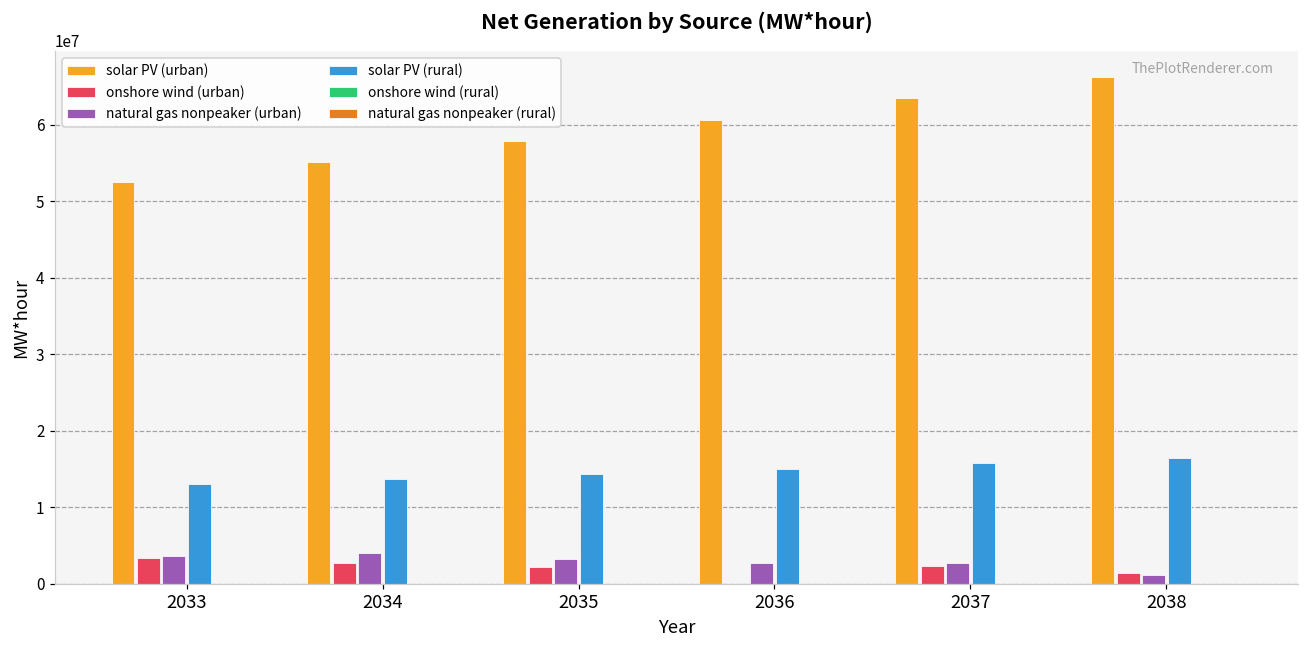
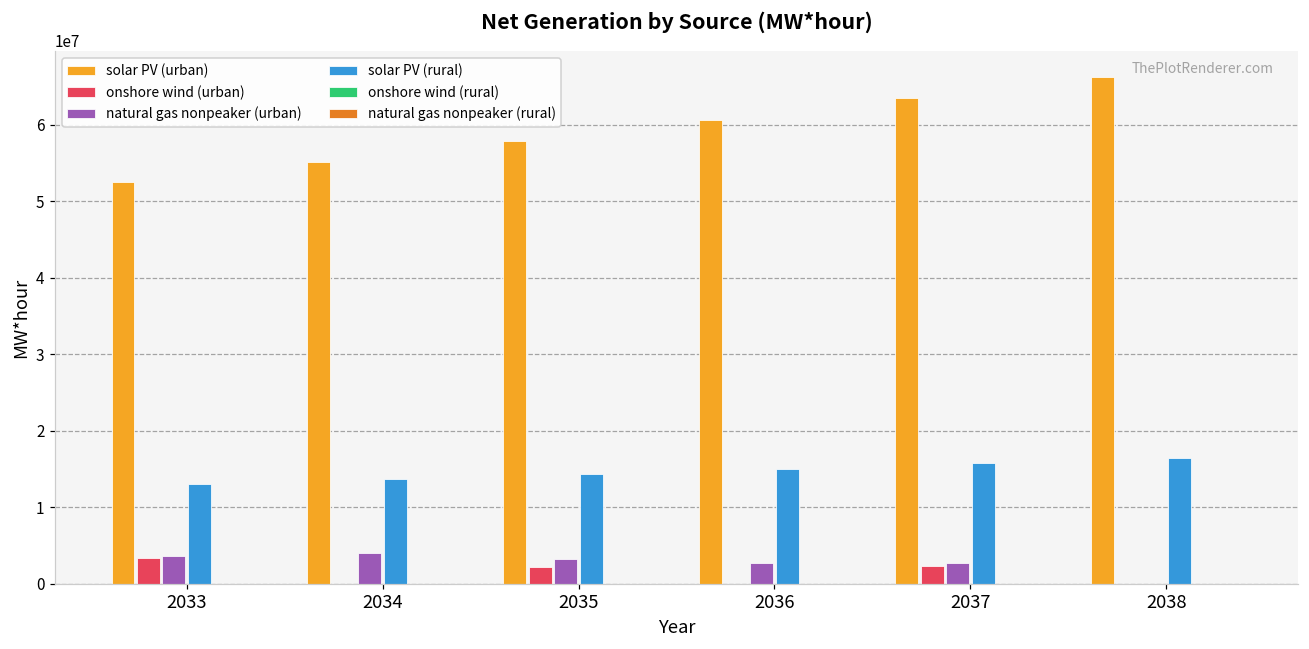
  {
    "onshore wind (urban)": {
      "2033": 3000000,
-     "2034": 3000000,
+     "2034": 0,
      "2035": 2000000,
      "2037": 2000000,
-     "2038": 1000000
+     "2038": 0
    },
    "natural gas nonpeaker (urban)": {
      "2033": 4000000,
      "2034": 4000000,
      "2035": 3000000,
      "2036": 3000000,
      "2037": 3000000,
-     "2038": 1000000
+     "2038": 0
    },
    "solar PV (rural)": {
      "2033": 13000000,
      "2034": 14000000,
      "2035": 14000000,
      "2036": 15000000,
      "2037": 16000000,
      "2038": 16000000
    }
  }
